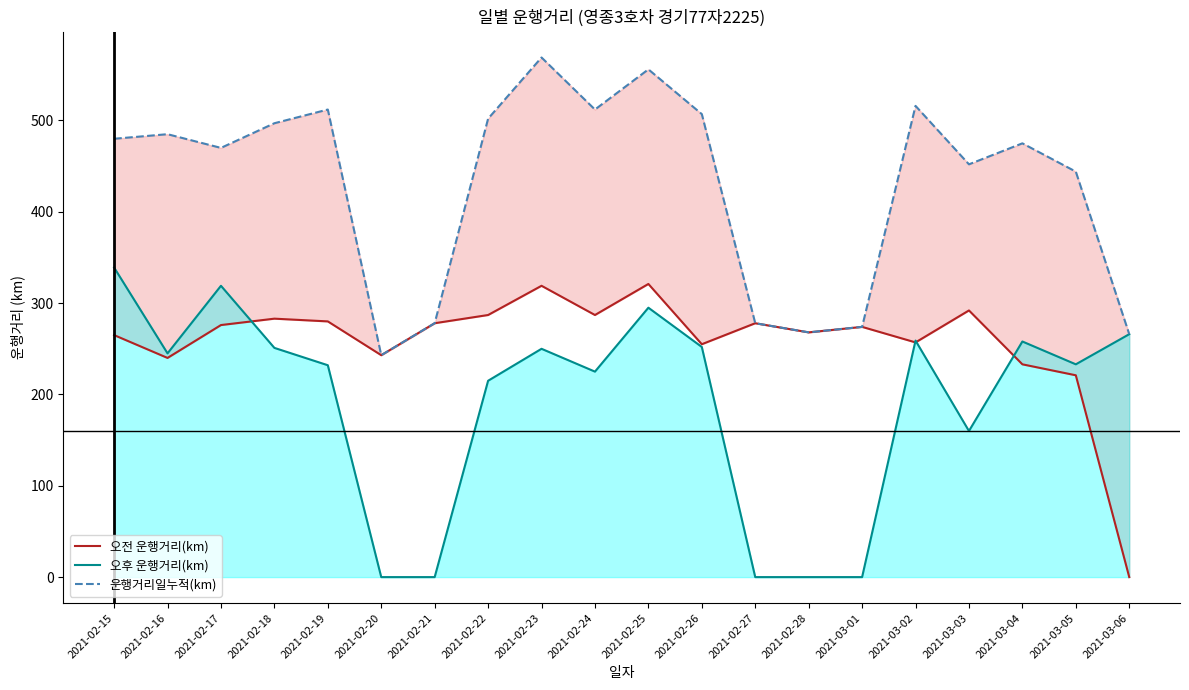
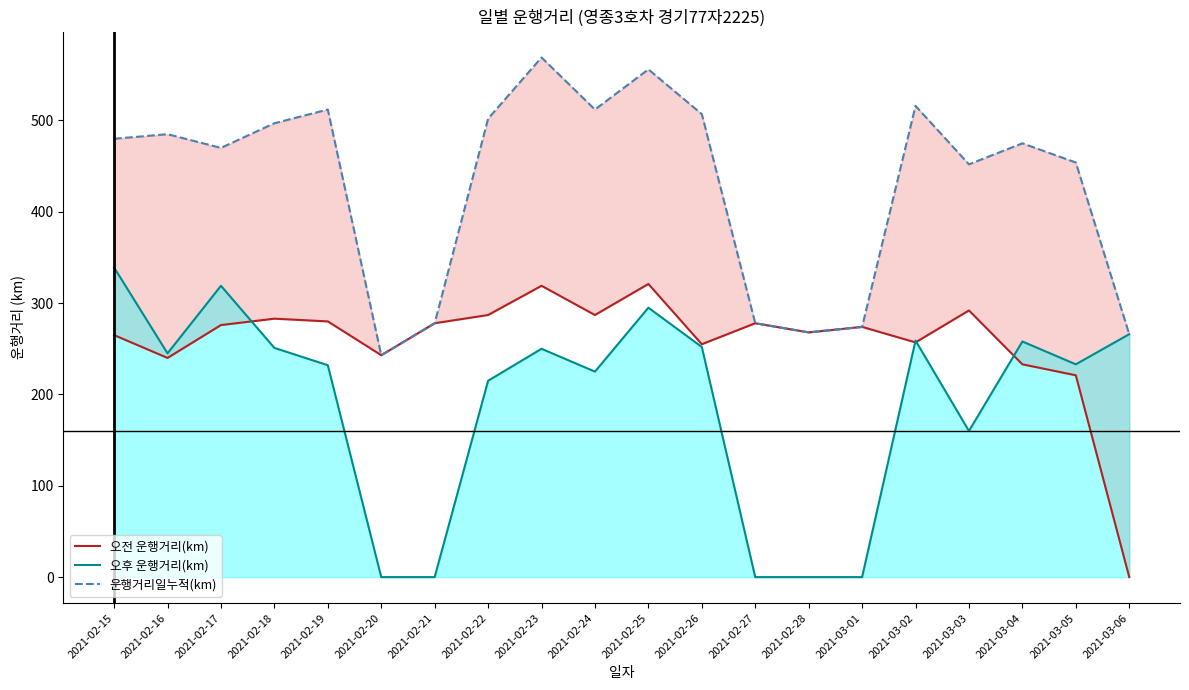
  {
    "오전 운행거리(km)": {
      "2021-02-15": 270,
      "2021-02-16": 240,
      "2021-02-17": 280,
      "2021-02-18": 280,
      "2021-02-19": 280,
      "2021-02-22": 290,
      "2021-02-23": 320,
      "2021-02-24": 290,
      "2021-02-25": 320,
      "2021-02-26": 260,
      "2021-03-03": 290,
      "2021-03-04": 230,
      "2021-03-05": 220,
      "2021-03-06": 0
    },
    "오후 운행거리(km)": {
      "2021-02-15": 340,
      "2021-02-16": 250,
      "2021-02-17": 320,
      "2021-02-18": 250,
      "2021-02-19": 230,
      "2021-02-20": 0,
      "2021-02-21": 0,
      "2021-02-22": 220,
      "2021-02-23": 250,
      "2021-02-24": 230,
      "2021-02-25": 300,
      "2021-02-26": 250,
      "2021-02-27": 0,
      "2021-02-28": 0,
      "2021-03-01": 0,
      "2021-03-03": 160,
      "2021-03-04": 260,
      "2021-03-05": 230
    },
    "운행거리일누적(km)": {
      "2021-02-15": 480,
      "2021-02-16": 490,
      "2021-02-17": 470,
      "2021-02-18": 500,
      "2021-02-19": 510,
      "2021-02-22": 500,
      "2021-02-23": 570,
      "2021-02-24": 510,
      "2021-02-25": 560,
      "2021-02-26": 510,
      "2021-03-02": 520,
      "2021-03-03": 450,
      "2021-03-04": 480,
-     "2021-03-05": 440
+     "2021-03-05": 450
    }
  }
